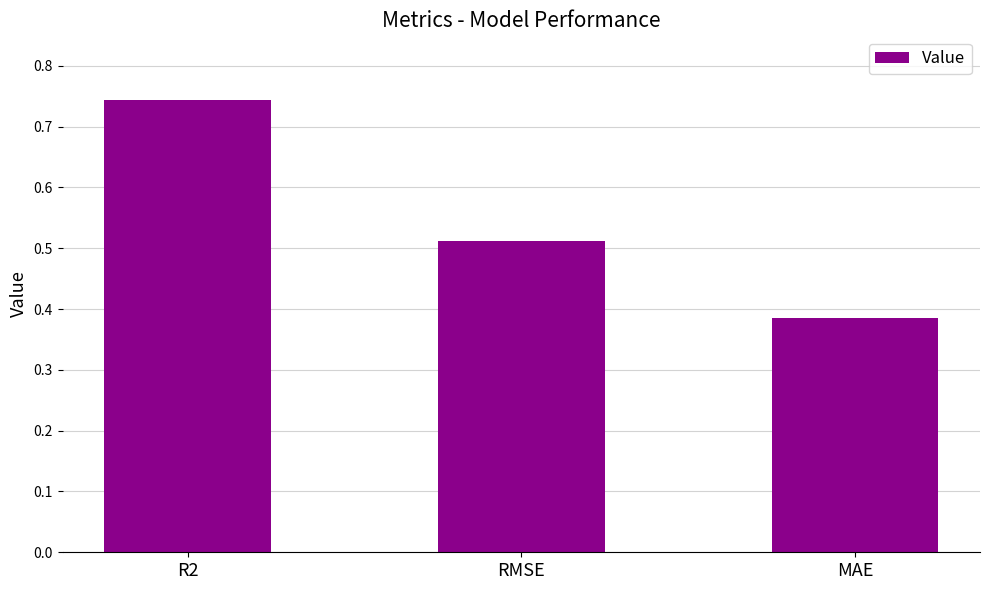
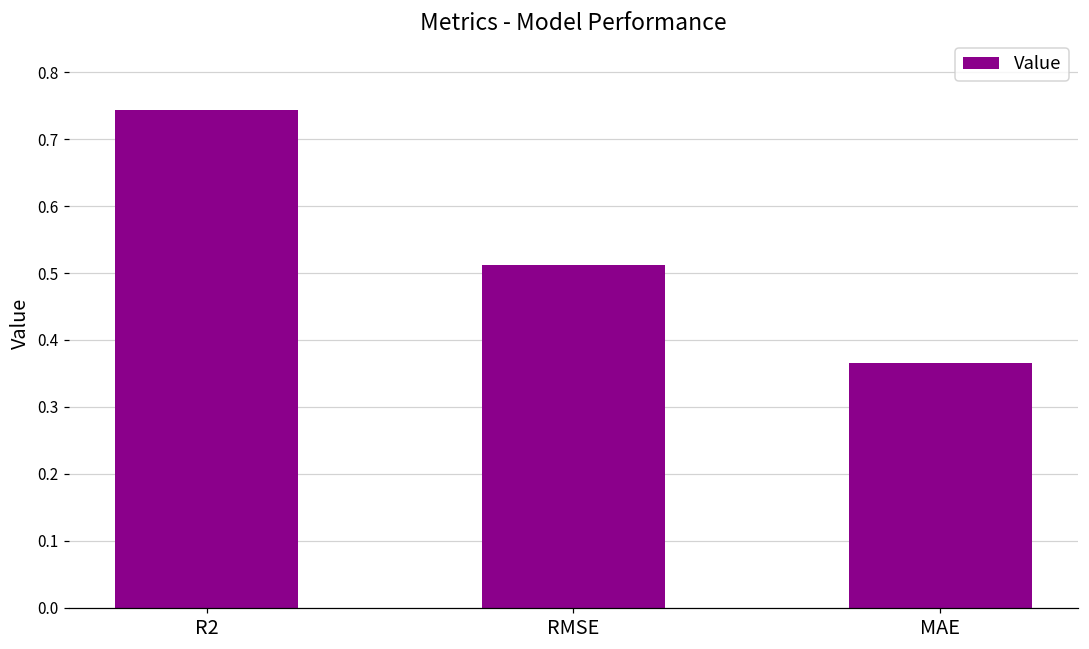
  {
    "R2": 0.74,
    "RMSE": 0.51,
-   "MAE": 0.39
+   "MAE": 0.37
  }
